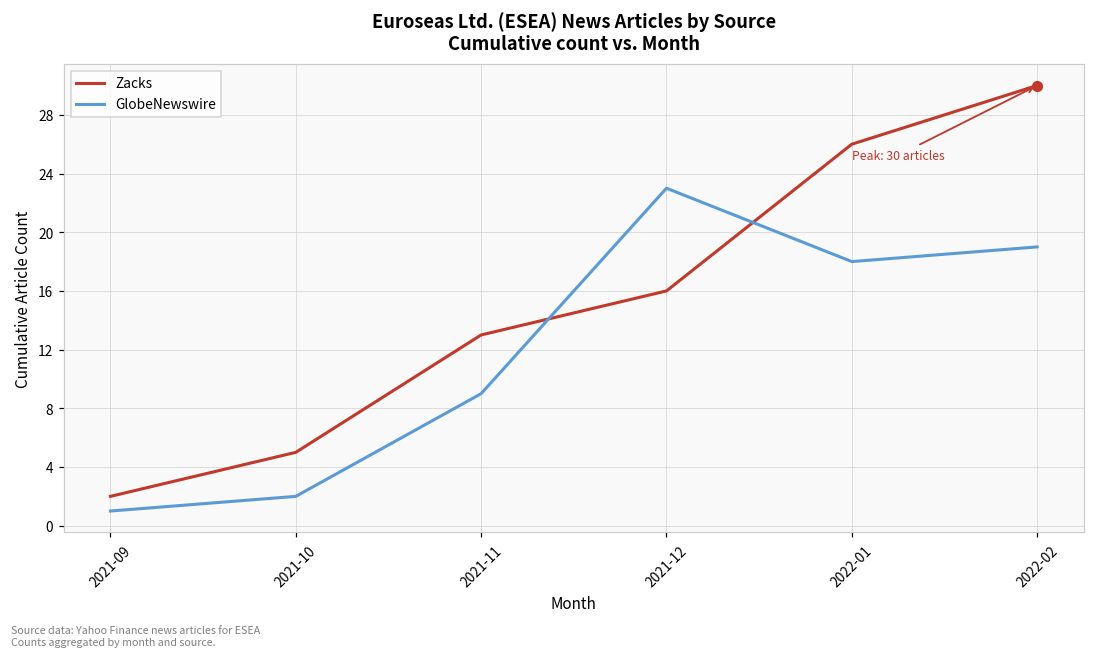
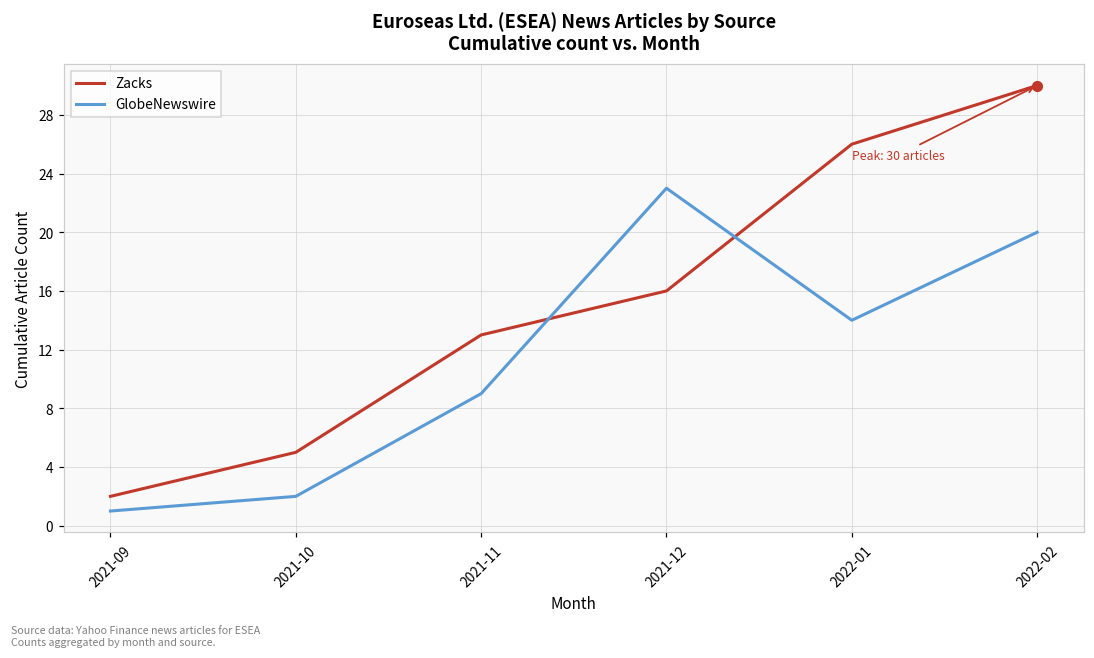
  {
    "GlobeNewswire": {
      "2021-09": 1,
      "2021-10": 2,
      "2021-11": 9,
      "2021-12": 23,
-     "2022-01": 18,
-     "2022-02": 19
+     "2022-01": 14,
+     "2022-02": 20
    }
  }
